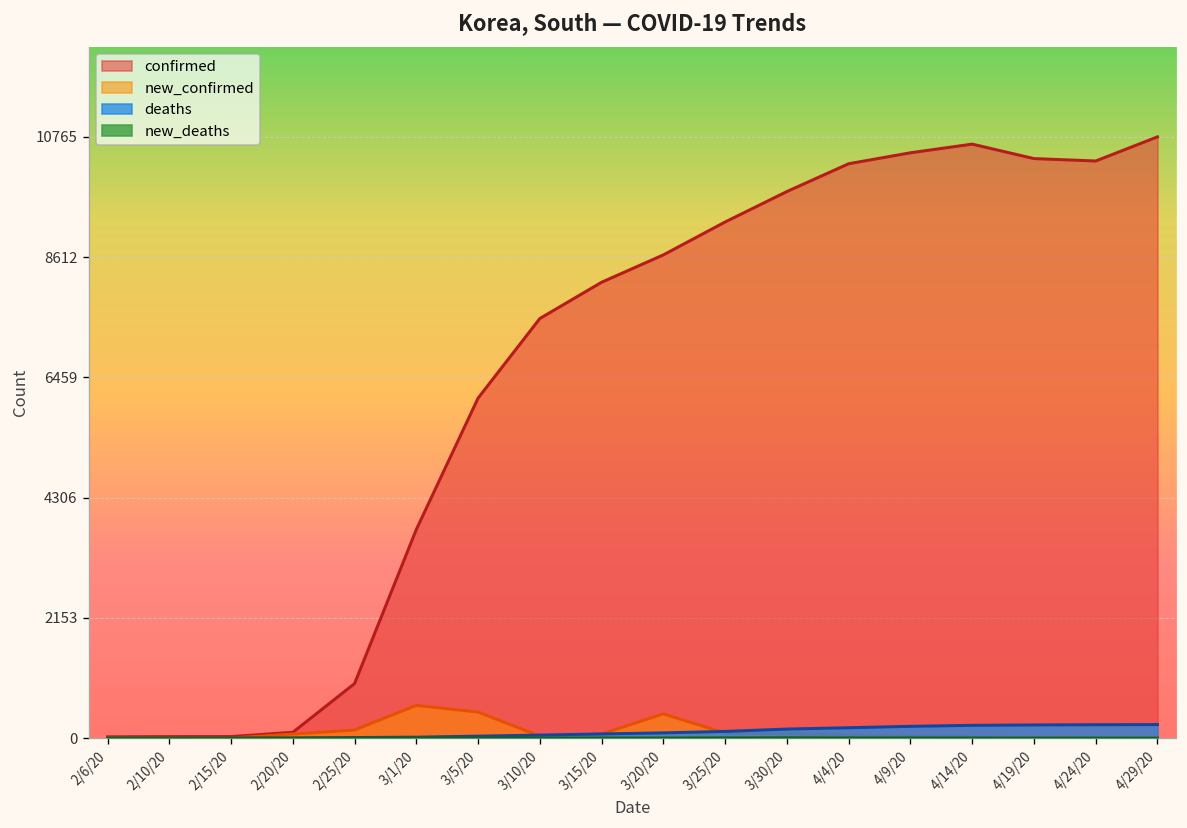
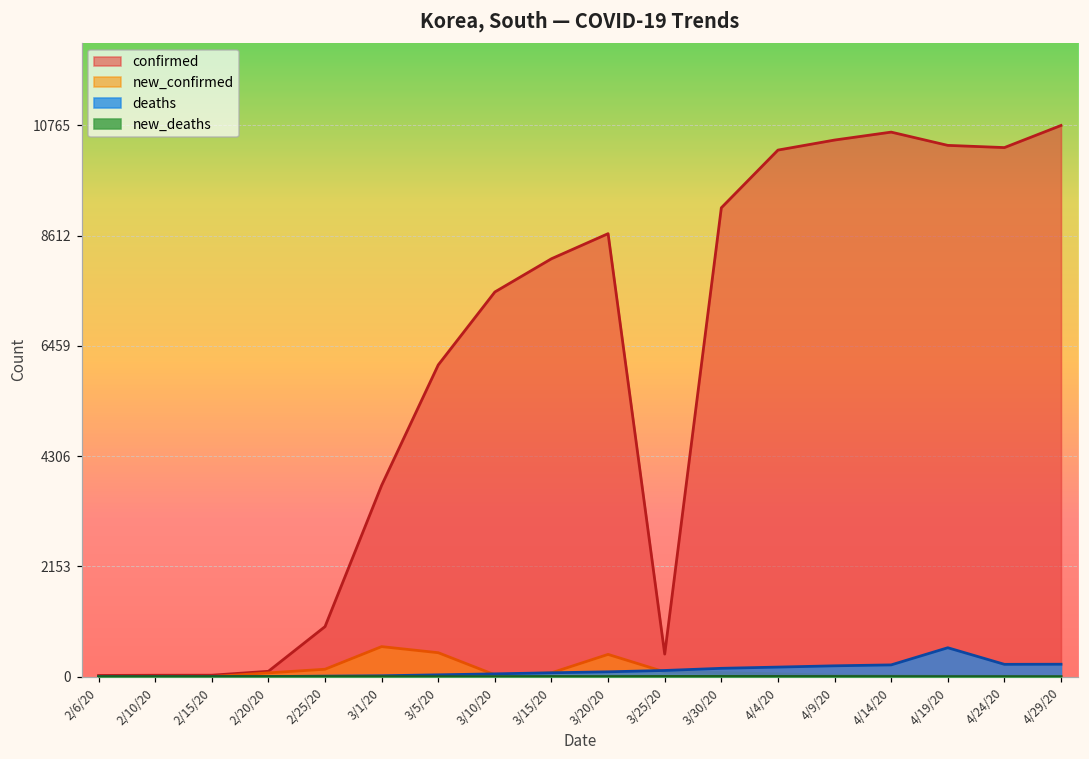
  {
    "confirmed": {
      "2/25/20": 1000,
      "3/1/20": 3700,
      "3/5/20": 6100,
      "3/10/20": 7500,
      "3/15/20": 8200,
      "3/20/20": 8700,
-     "3/25/20": 9200,
-     "3/30/20": 9800,
+     "3/25/20": 400,
+     "3/30/20": 9200,
      "4/4/20": 10300,
      "4/9/20": 10500,
      "4/14/20": 10600,
      "4/19/20": 10400,
      "4/24/20": 10300,
      "4/29/20": 10800
    },
    "new_confirmed": {
      "2/25/20": 100,
      "3/1/20": 600,
      "3/5/20": 500,
      "3/20/20": 400,
      "3/30/20": 100
    },
    "deaths": {
      "3/20/20": 100,
      "3/30/20": 200,
      "4/4/20": 200,
      "4/9/20": 200,
      "4/14/20": 200,
-     "4/19/20": 200,
+     "4/19/20": 600,
      "4/24/20": 200,
      "4/29/20": 200
    },
    "new_deaths": {
      "3/15/20": 0,
      "3/20/20": 0,
      "3/25/20": 0,
      "3/30/20": 0
    }
  }
